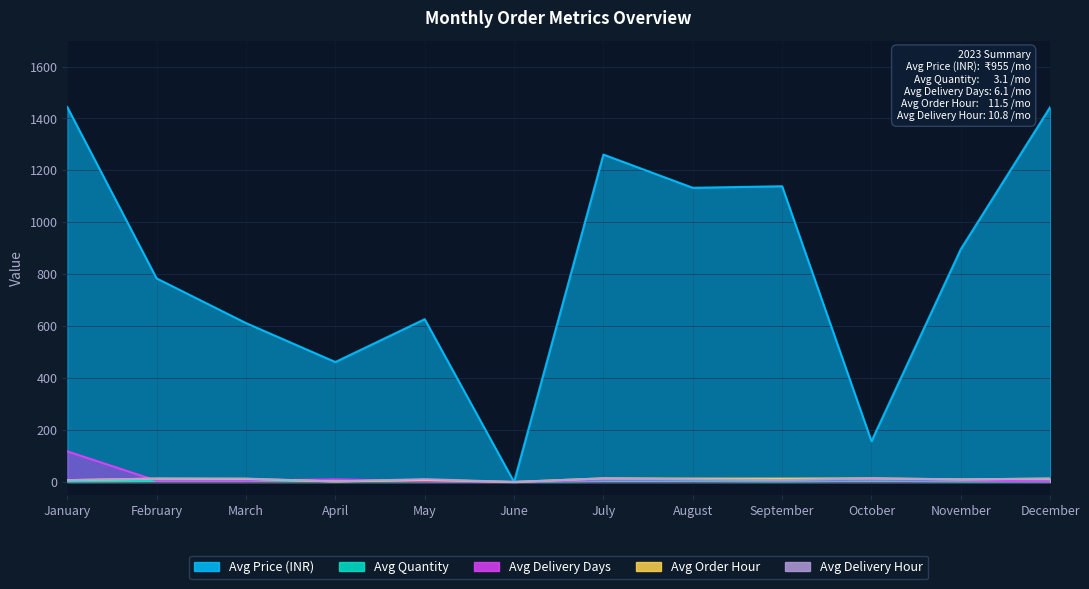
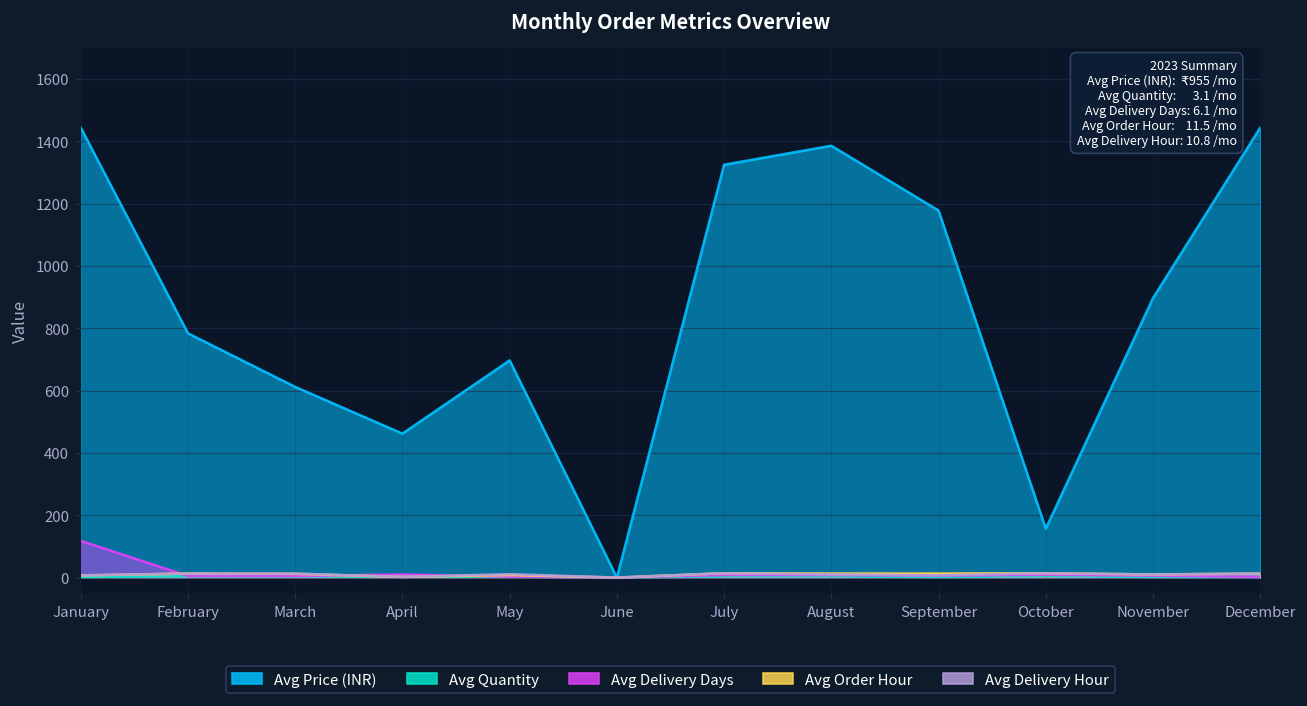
  {
    "Avg Price (INR)": {
      "January": 1440,
      "February": 780,
      "March": 610,
      "April": 460,
-     "May": 630,
-     "July": 1260,
-     "August": 1130,
-     "September": 1140,
+     "May": 700,
+     "July": 1330,
+     "August": 1390,
+     "September": 1180,
      "October": 160,
      "November": 900
    },
    "Avg Delivery Days": {
      "January": 120
    }
  }
